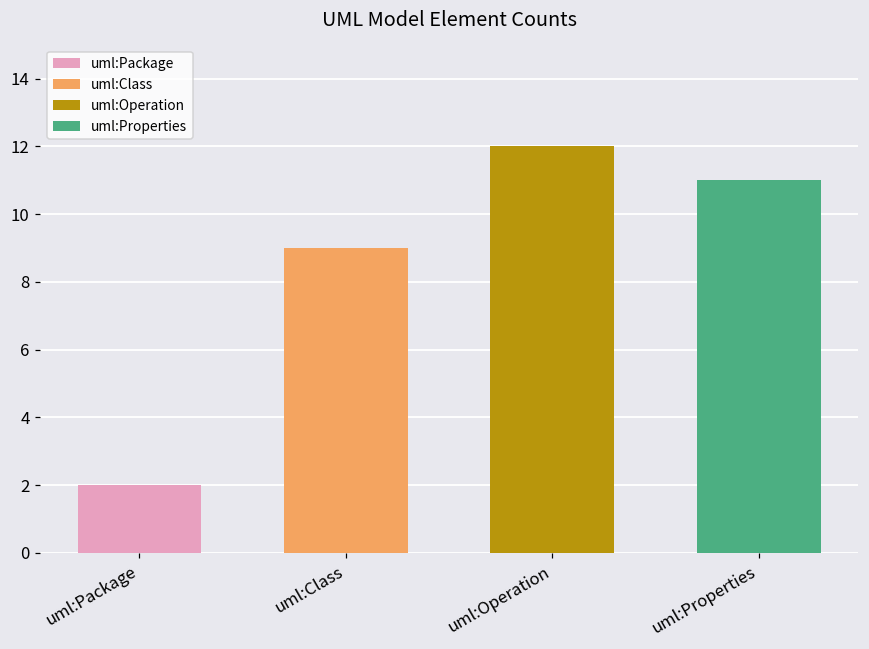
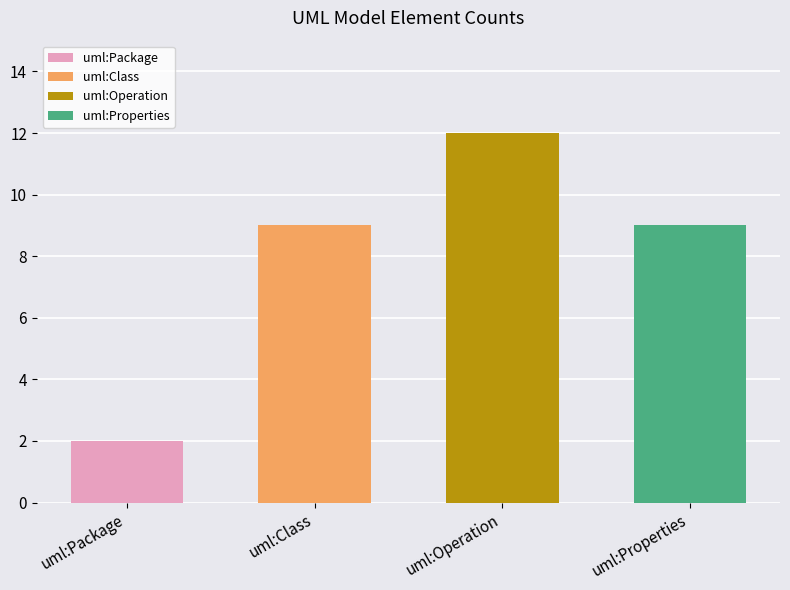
  {
    "uml:Package": 2,
    "uml:Class": 9,
    "uml:Operation": 12,
-   "uml:Properties": 11
+   "uml:Properties": 9
  }
